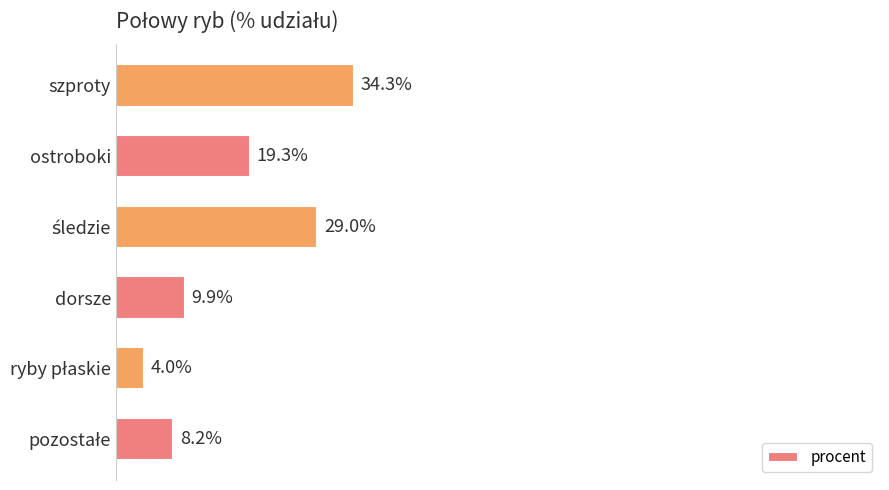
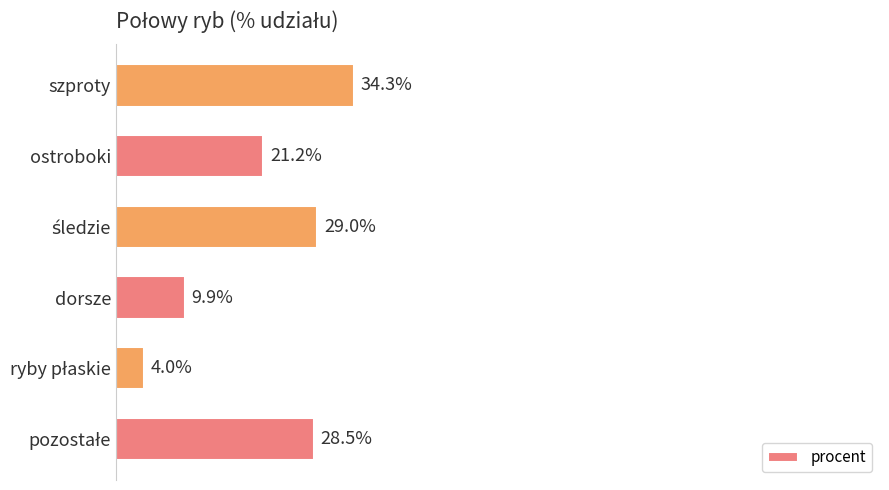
  {
    "szproty": "34.3%",
-   "ostroboki": "19.3%",
+   "ostroboki": "21.2%",
    "śledzie": "29.0%",
    "dorsze": "9.9%",
    "ryby płaskie": "4.0%",
-   "pozostałe": "8.2%"
+   "pozostałe": "28.5%"
  }
